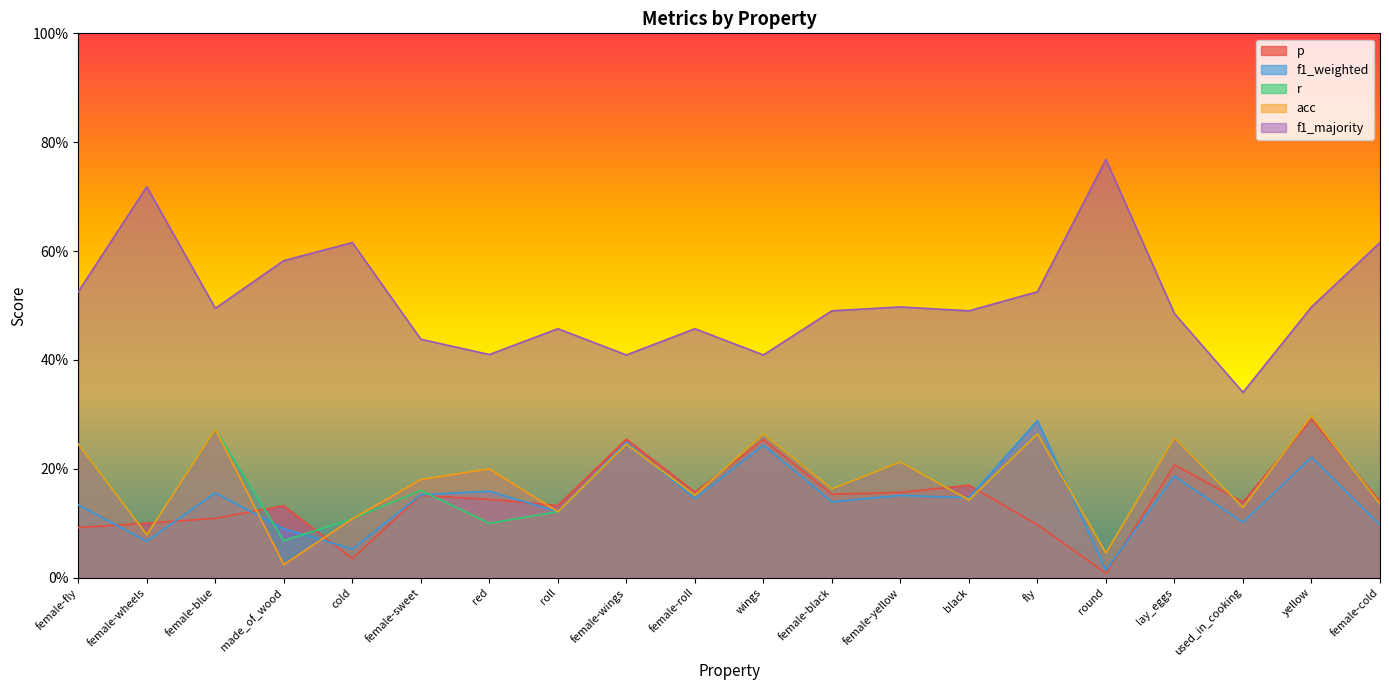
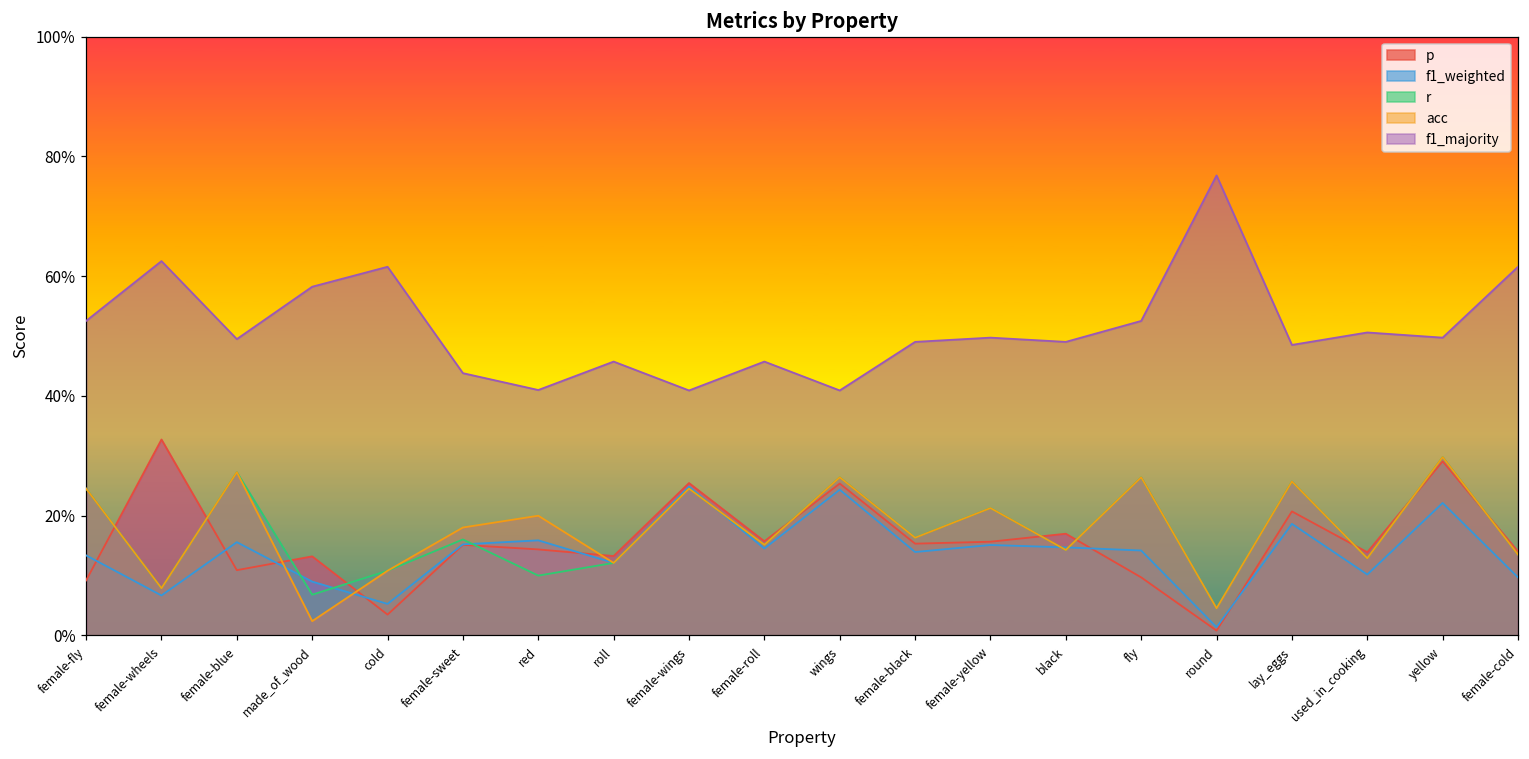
  {
    "p": {
      "female-fly": "9%",
-     "female-wheels": "10%",
+     "female-wheels": "33%",
      "female-blue": "11%",
      "made_of_wood": "13%",
      "cold": "3%",
      "red": "14%",
      "roll": "13%",
      "female-wings": "25%",
      "female-roll": "16%",
      "wings": "25%",
      "female-black": "15%",
      "female-yellow": "16%",
      "black": "17%",
      "fly": "10%",
      "round": "1%",
      "lay_eggs": "21%",
      "used_in_cooking": "14%",
      "yellow": "29%",
      "female-cold": "14%"
    },
    "f1_weighted": {
      "female-fly": "13%",
      "female-wheels": "7%",
      "female-blue": "16%",
      "made_of_wood": "9%",
      "cold": "5%",
      "red": "16%",
      "female-roll": "15%",
      "wings": "24%",
      "female-black": "14%",
      "female-yellow": "15%",
-     "fly": "29%",
+     "fly": "14%",
      "round": "1%",
      "lay_eggs": "19%",
      "used_in_cooking": "10%",
      "yellow": "22%",
      "female-cold": "10%"
    },
    "r": {
      "made_of_wood": "7%",
      "female-sweet": "16%",
      "red": "10%"
    },
    "acc": {
      "made_of_wood": "2%",
      "female-sweet": "18%",
      "red": "20%"
    },
    "f1_majority": {
      "female-fly": "53%",
-     "female-wheels": "72%",
+     "female-wheels": "63%",
      "female-blue": "49%",
      "made_of_wood": "58%",
      "cold": "62%",
      "female-sweet": "44%",
      "red": "41%",
      "roll": "46%",
      "female-wings": "41%",
      "female-roll": "46%",
      "wings": "41%",
      "female-black": "49%",
      "female-yellow": "50%",
      "black": "49%",
      "fly": "53%",
      "round": "77%",
      "lay_eggs": "49%",
-     "used_in_cooking": "34%",
+     "used_in_cooking": "51%",
      "yellow": "50%",
      "female-cold": "62%"
    }
  }
